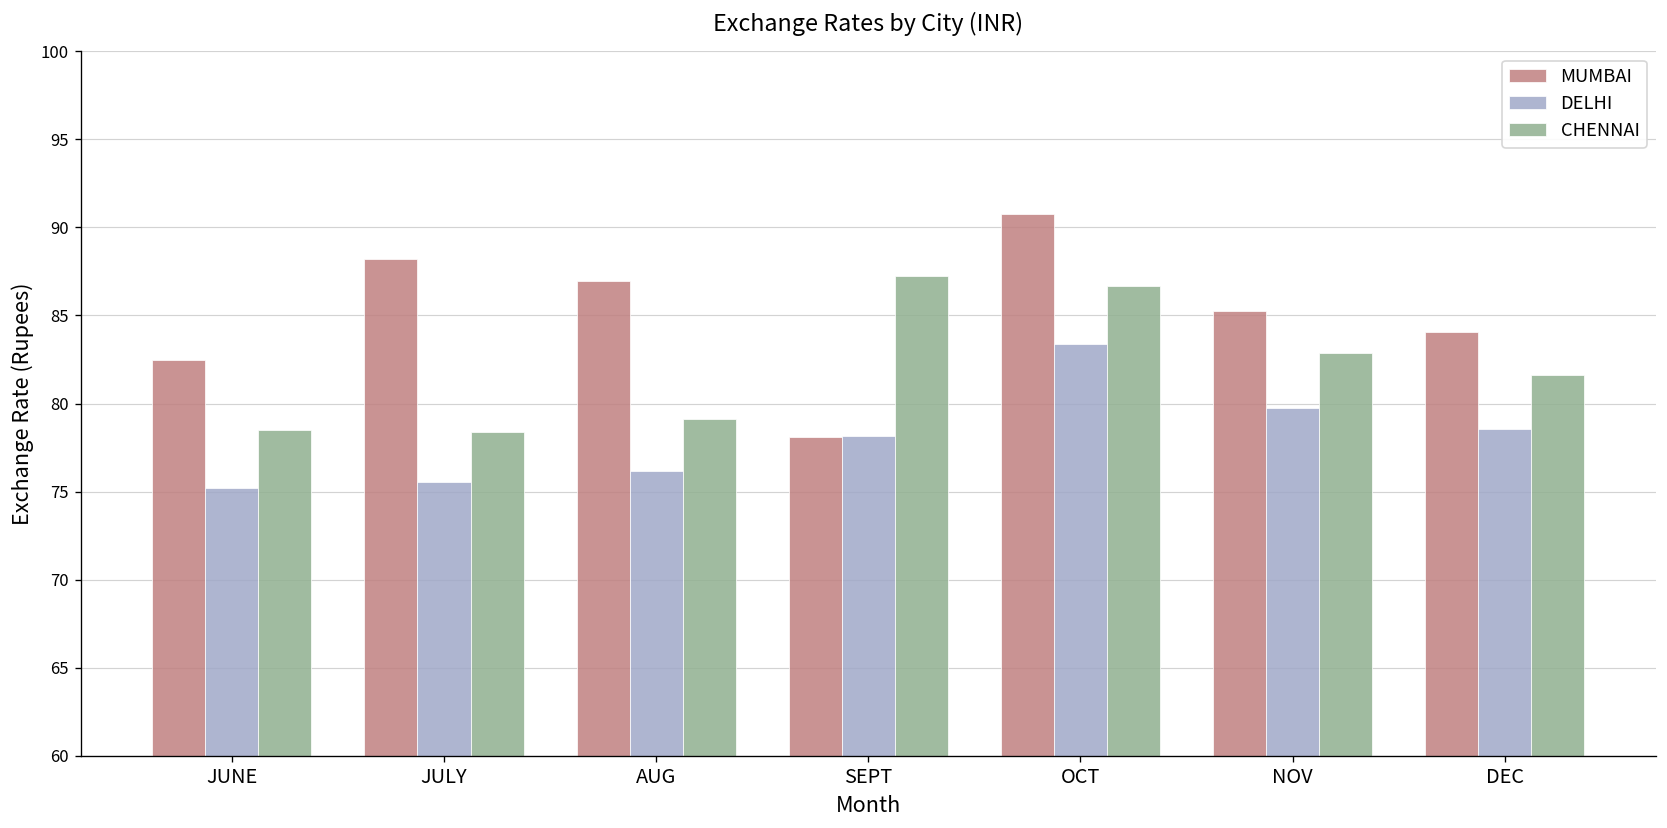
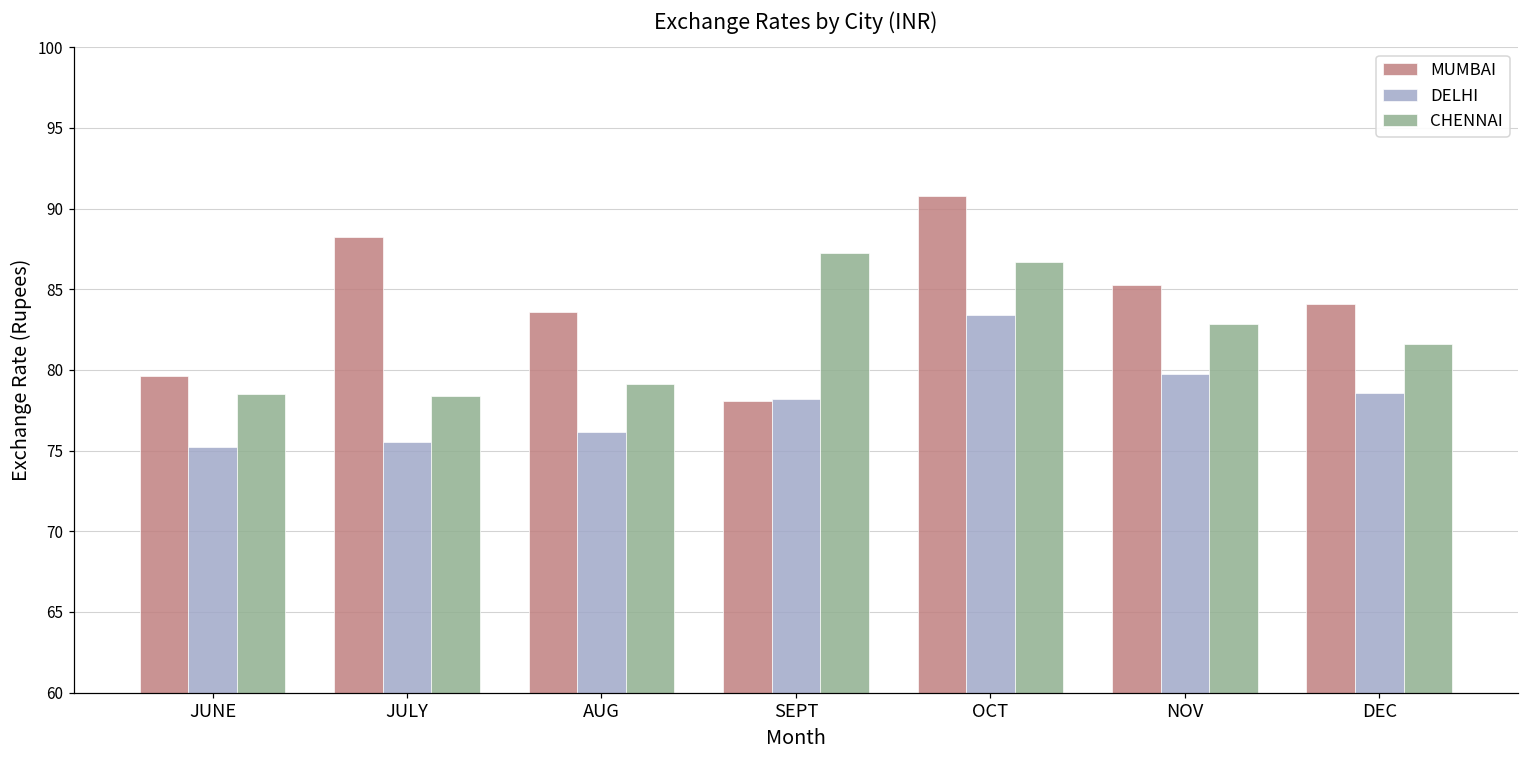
  {
    "MUMBAI": {
-     "JUNE": 82.5,
+     "JUNE": 79.6,
      "JULY": 88.2,
-     "AUG": 87.0,
+     "AUG": 83.6,
      "SEPT": 78.1,
      "OCT": 90.8,
      "NOV": 85.2,
      "DEC": 84.1
    }
  }
